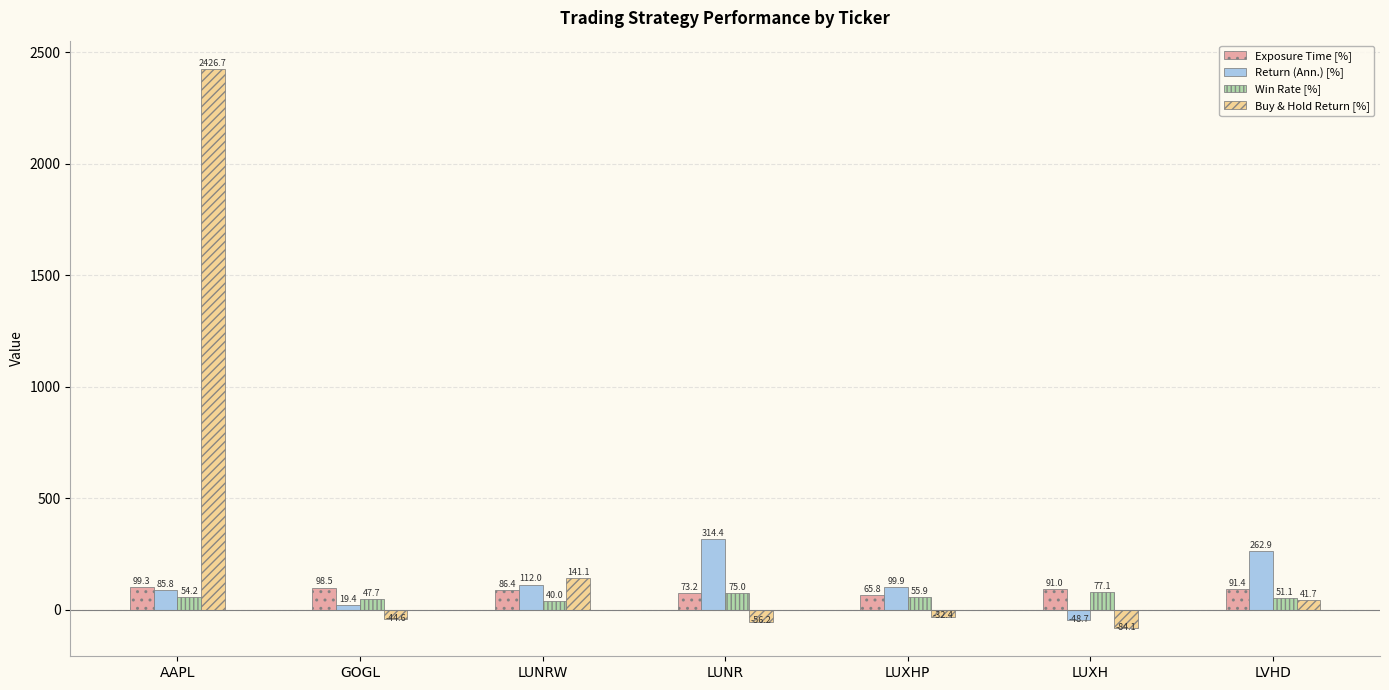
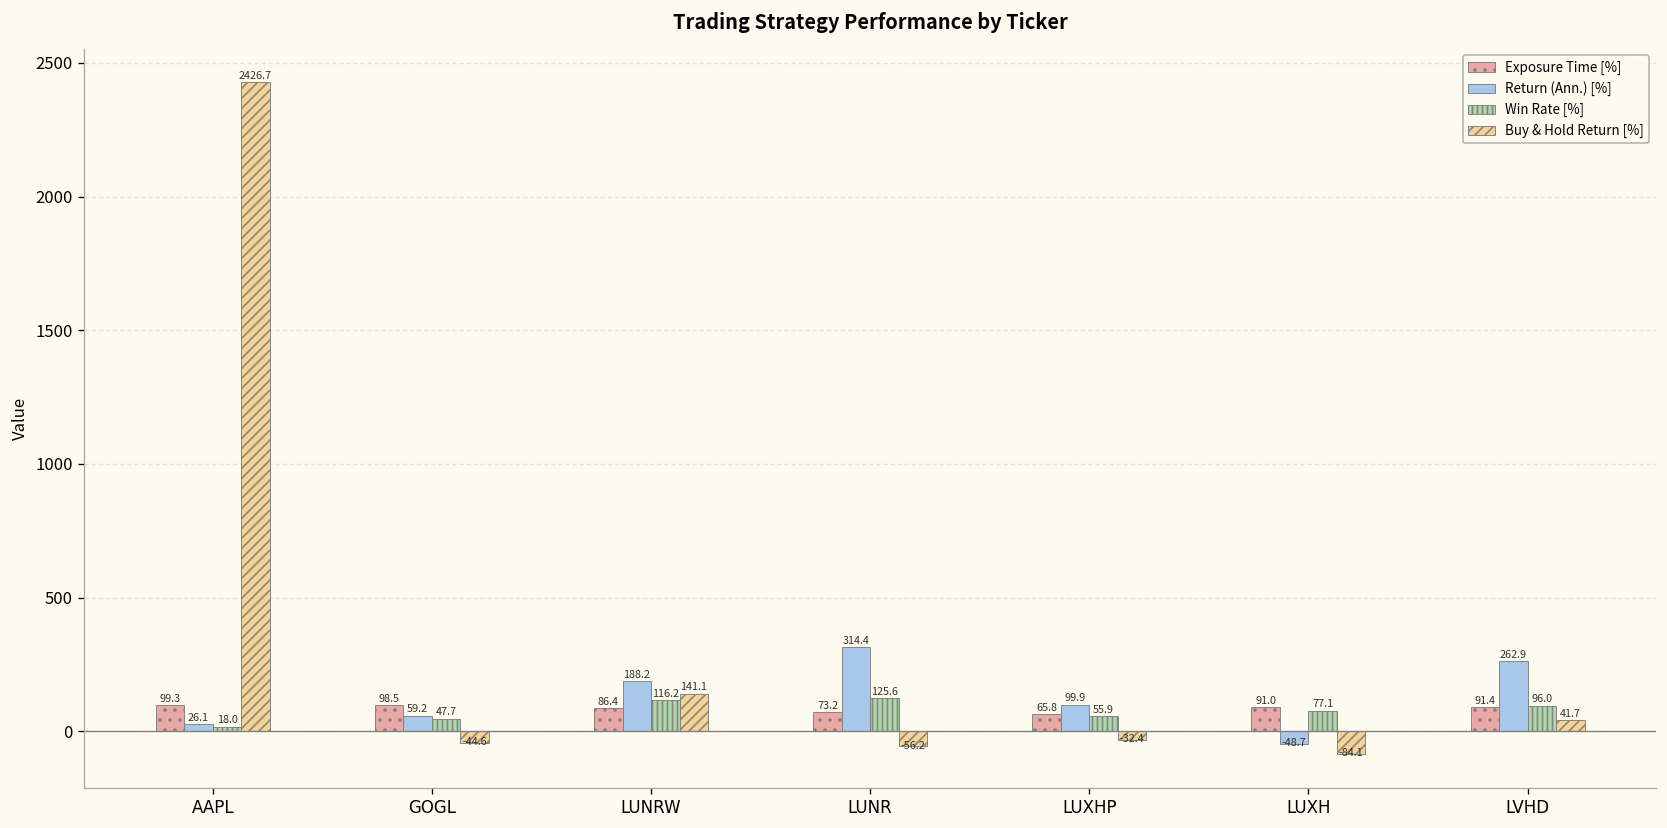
  {
    "Return (Ann.) [%]": {
-     "AAPL": 85.8,
-     "GOGL": 19.4,
-     "LUNRW": 112.0,
+     "AAPL": 26.1,
+     "GOGL": 59.2,
+     "LUNRW": 188.2,
      "LUNR": 314.4,
      "LUXHP": 99.9,
      "LUXH": -48.7,
      "LVHD": 262.9
    },
    "Win Rate [%]": {
-     "AAPL": 54.2,
+     "AAPL": 18.0,
      "GOGL": 47.7,
-     "LUNRW": 40.0,
-     "LUNR": 75.0,
+     "LUNRW": 116.2,
+     "LUNR": 125.6,
      "LUXHP": 55.9,
      "LUXH": 77.1,
-     "LVHD": 51.1
+     "LVHD": 96.0
    }
  }
